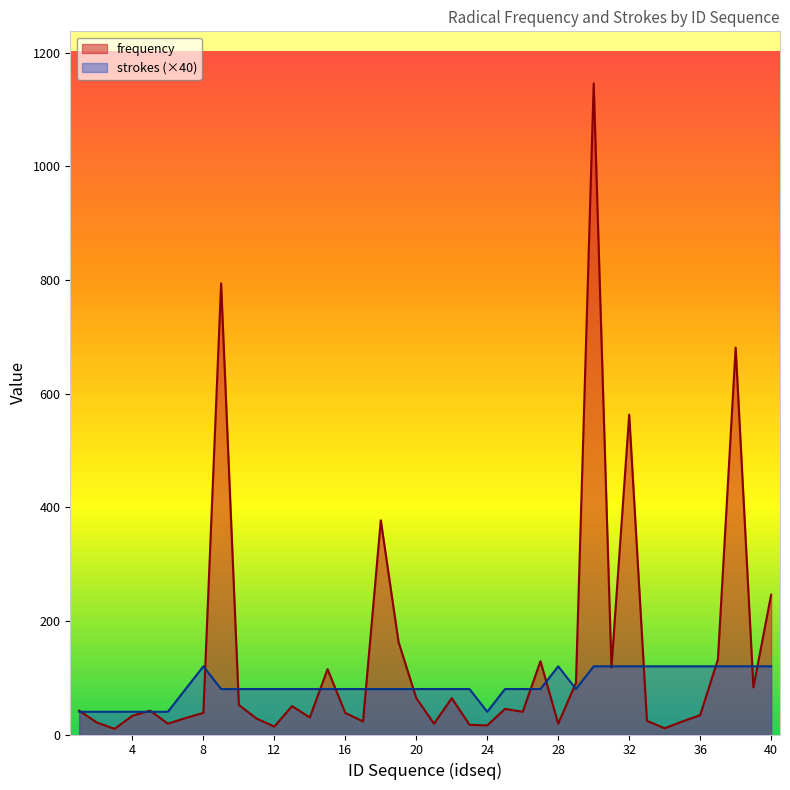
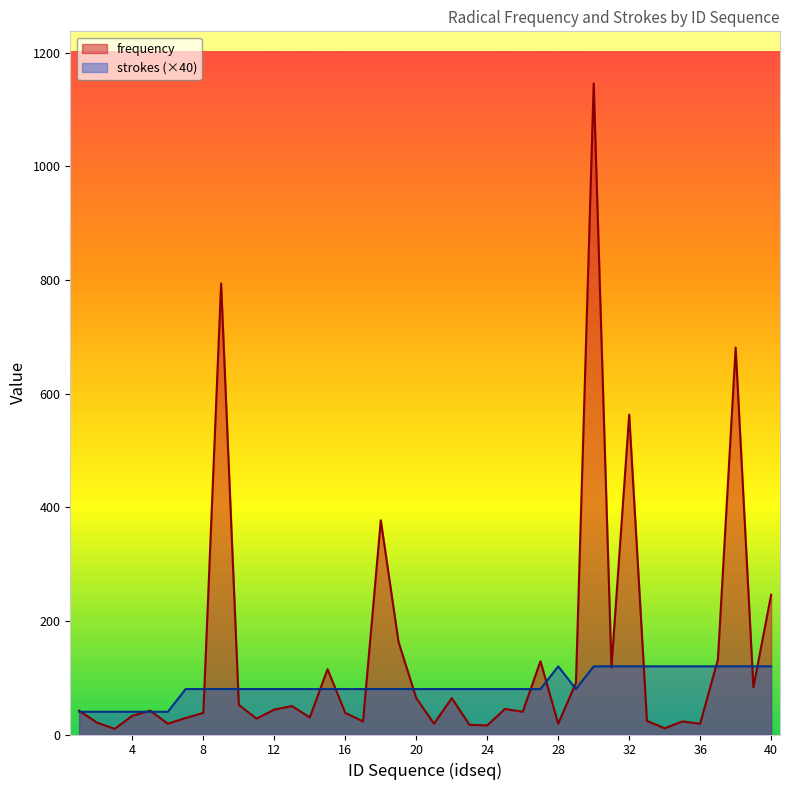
  {
    "frequency": {
      "4": 30,
      "8": 40,
-     "12": 10,
+     "12": 40,
      "16": 40,
      "20": 60,
      "24": 20,
      "28": 20,
      "32": 560,
-     "36": 30,
+     "36": 20,
      "40": 250
    },
    "strokes (×40)": {
      "4": 40,
-     "8": 120,
+     "8": 80,
      "12": 80,
      "16": 80,
      "20": 80,
-     "24": 40,
+     "24": 80,
      "28": 120,
      "32": 120,
      "36": 120,
      "40": 120
    }
  }
